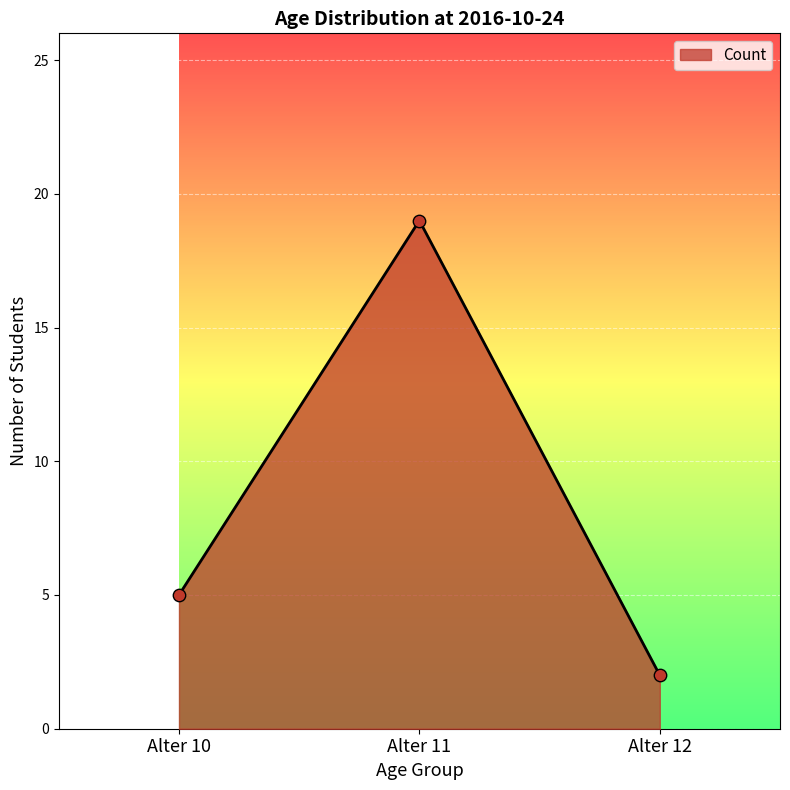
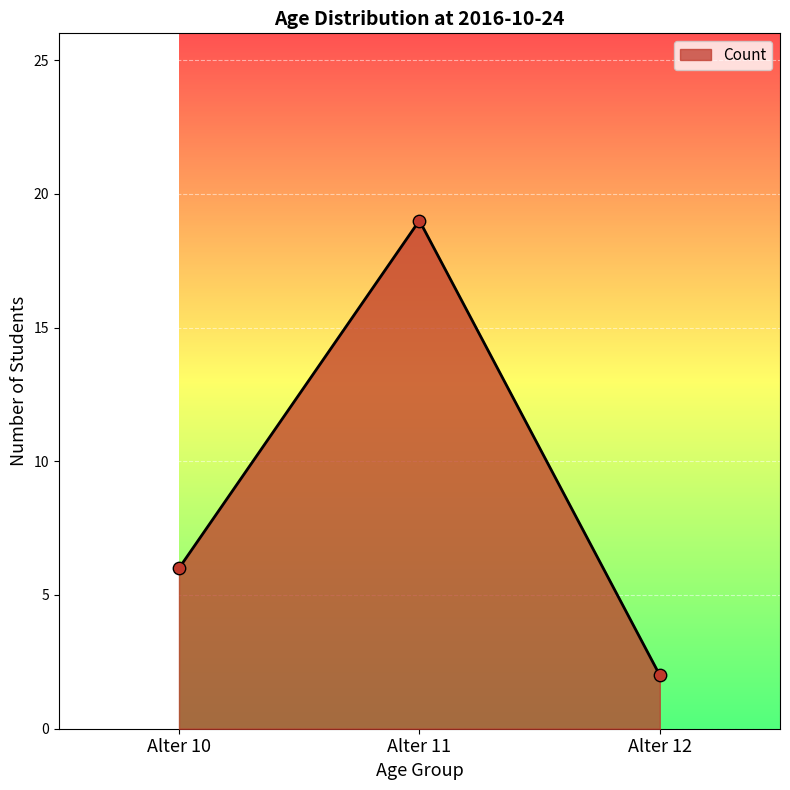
  {
-   "Alter 10": 5,
+   "Alter 10": 6,
    "Alter 11": 19,
    "Alter 12": 2
  }
